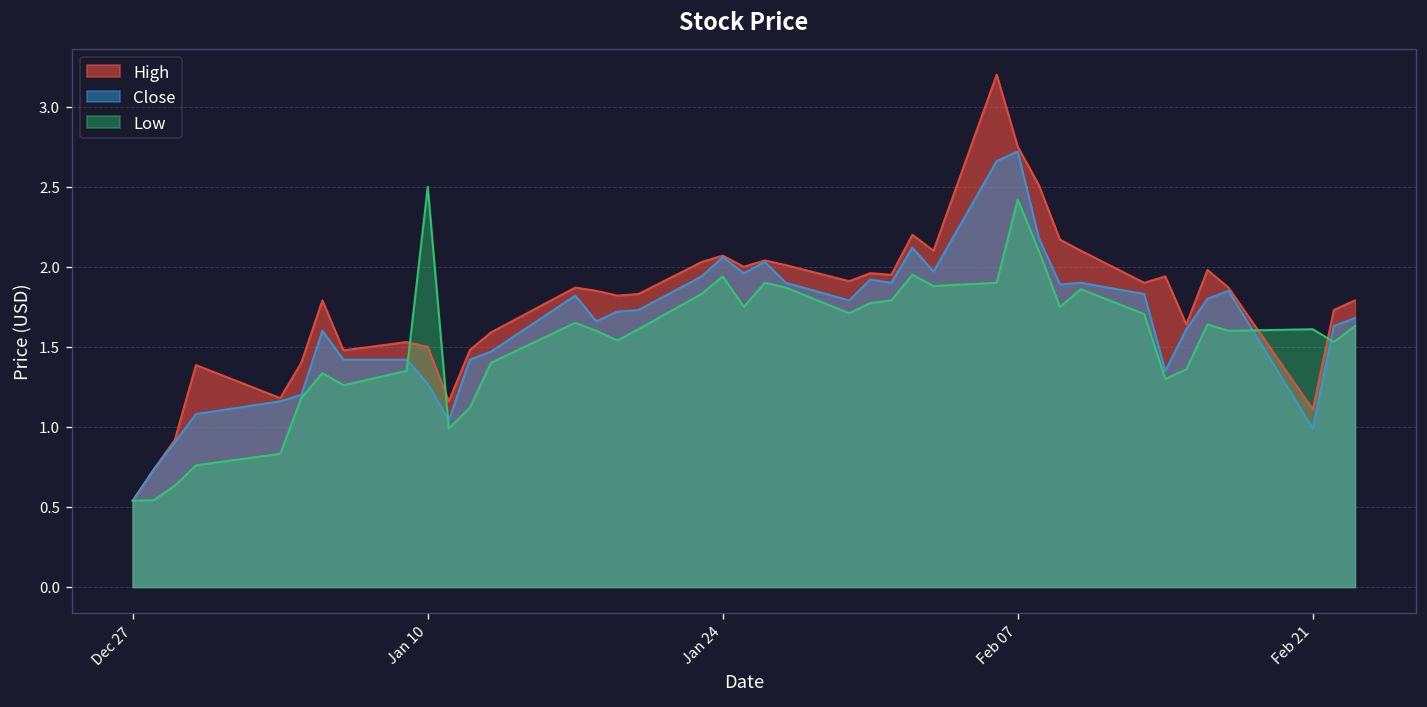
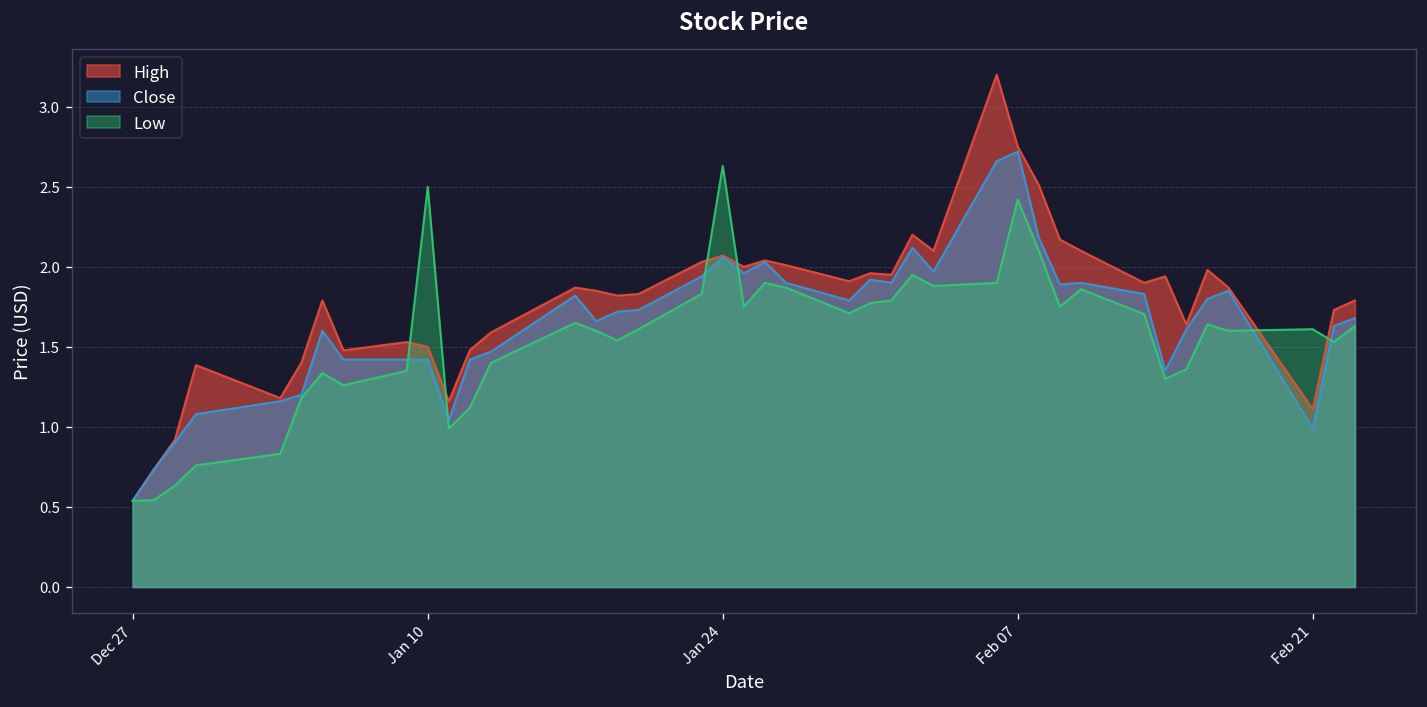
  {
    "High": {
      "Jan 10": 1.50,
      "Feb 07": 2.75,
      "Feb 21": 1.11
    },
    "Close": {
-     "Jan 10": 1.27,
+     "Jan 10": 1.42,
      "Feb 07": 2.72,
      "Feb 21": 0.99
    },
    "Low": {
      "Jan 10": 2.50,
-     "Jan 24": 1.94,
+     "Jan 24": 2.63,
      "Feb 07": 2.42,
      "Feb 21": 1.61
    }
  }
